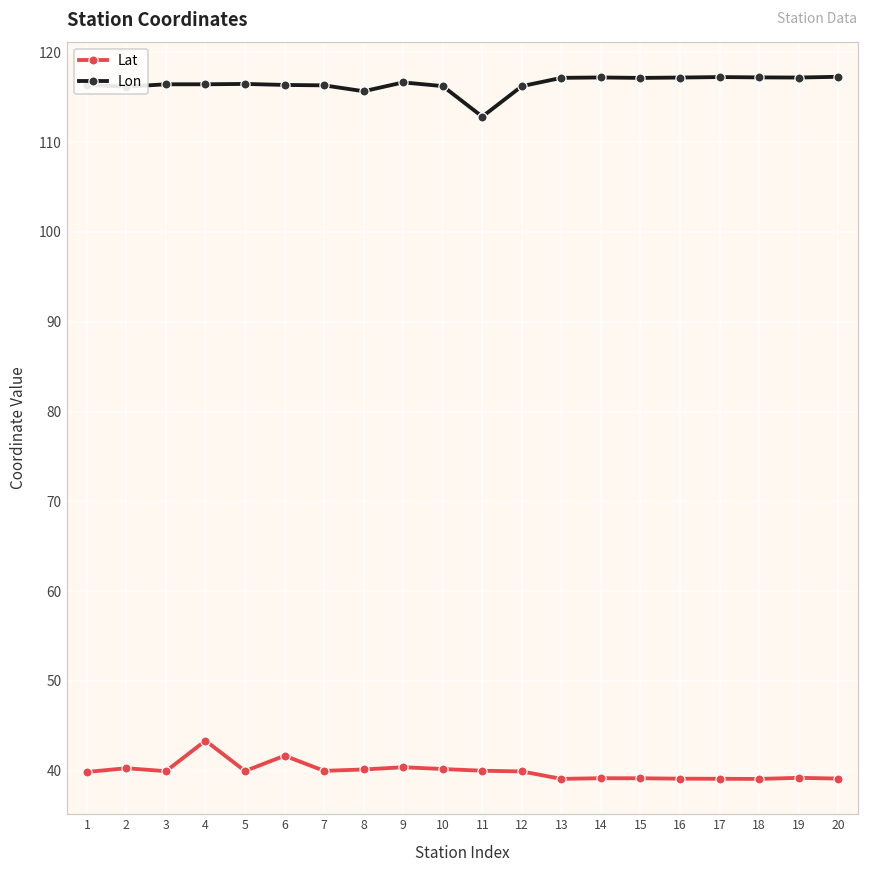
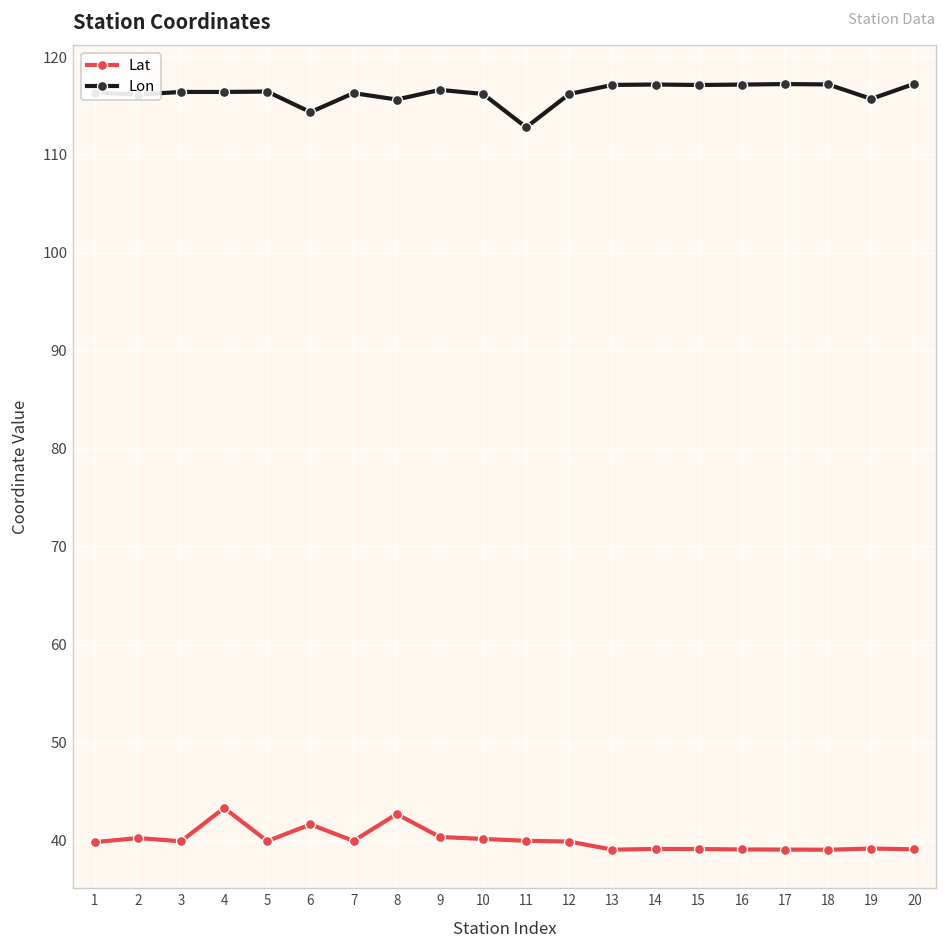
  {
    "Lat": {
      "1": 40,
      "2": 40,
      "3": 40,
      "4": 43,
      "5": 40,
      "6": 42,
      "7": 40,
-     "8": 40,
+     "8": 43,
      "9": 40,
      "10": 40,
      "11": 40,
      "12": 40,
      "13": 39,
      "14": 39,
      "15": 39,
      "16": 39,
      "17": 39,
      "18": 39,
      "19": 39,
      "20": 39
    },
    "Lon": {
      "3": 116,
      "4": 116,
      "5": 116,
-     "6": 116,
+     "6": 114,
      "7": 116,
      "8": 116,
      "9": 117,
      "10": 116,
      "11": 113,
      "12": 116,
      "13": 117,
      "14": 117,
      "15": 117,
      "16": 117,
      "17": 117,
      "18": 117,
-     "19": 117,
+     "19": 116,
      "20": 117
    }
  }
